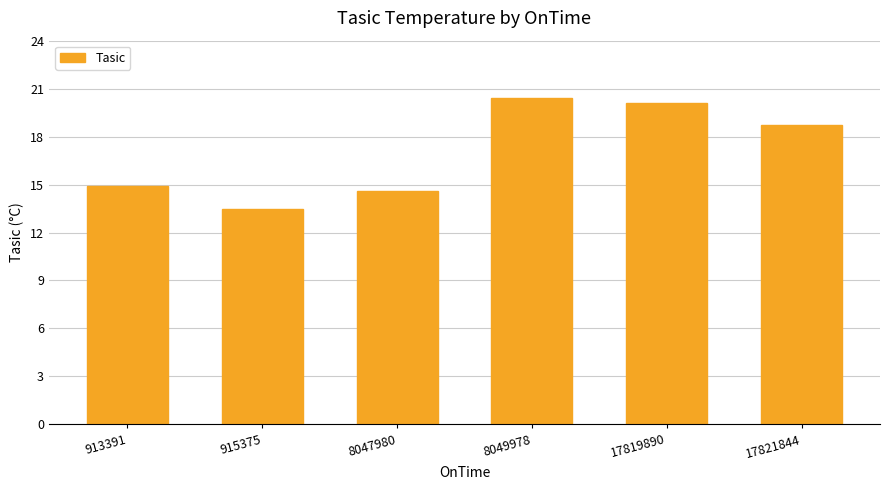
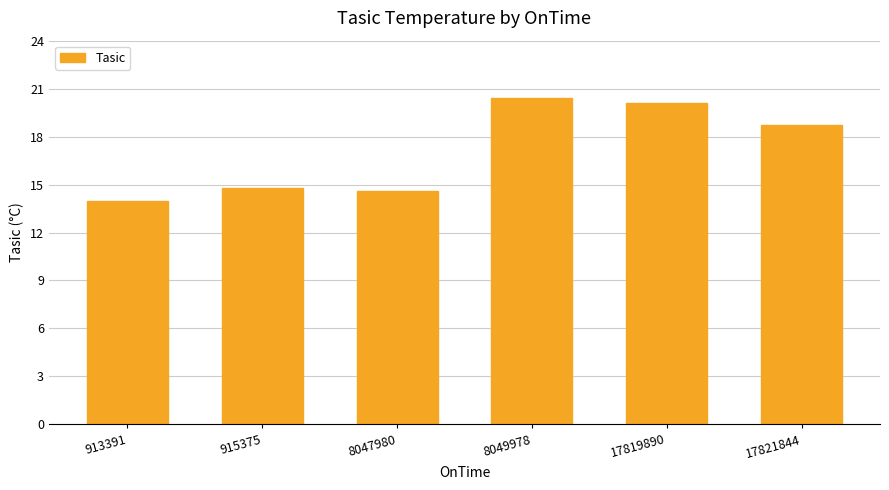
  {
-   "913391": 14.9,
-   "915375": 13.5,
+   "913391": 14.0,
+   "915375": 14.8,
    "8047980": 14.6,
    "8049978": 20.4,
    "17819890": 20.1,
    "17821844": 18.7
  }
